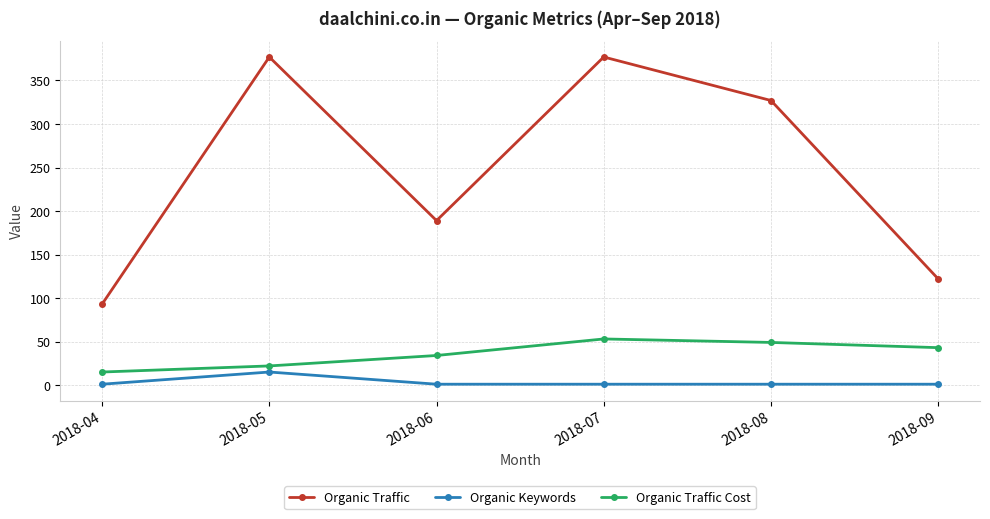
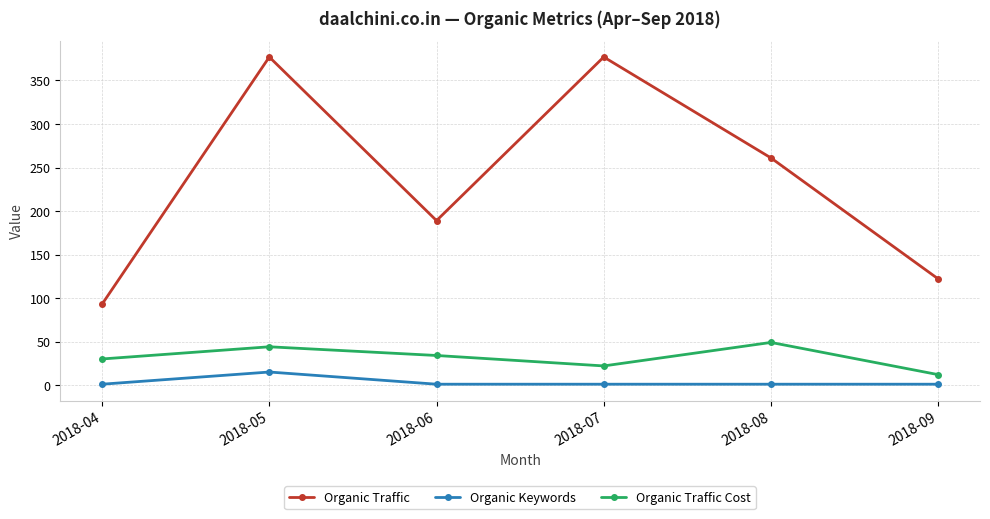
  {
    "Organic Traffic": {
      "2018-04": 90,
      "2018-05": 380,
      "2018-06": 190,
      "2018-07": 380,
-     "2018-08": 330,
+     "2018-08": 260,
      "2018-09": 120
    },
    "Organic Keywords": {
      "2018-04": 0,
      "2018-05": 20,
      "2018-06": 0,
      "2018-07": 0,
      "2018-08": 0,
      "2018-09": 0
    },
    "Organic Traffic Cost": {
-     "2018-04": 20,
-     "2018-05": 20,
+     "2018-04": 30,
+     "2018-05": 40,
      "2018-06": 30,
-     "2018-07": 50,
+     "2018-07": 20,
      "2018-08": 50,
-     "2018-09": 40
+     "2018-09": 10
    }
  }
